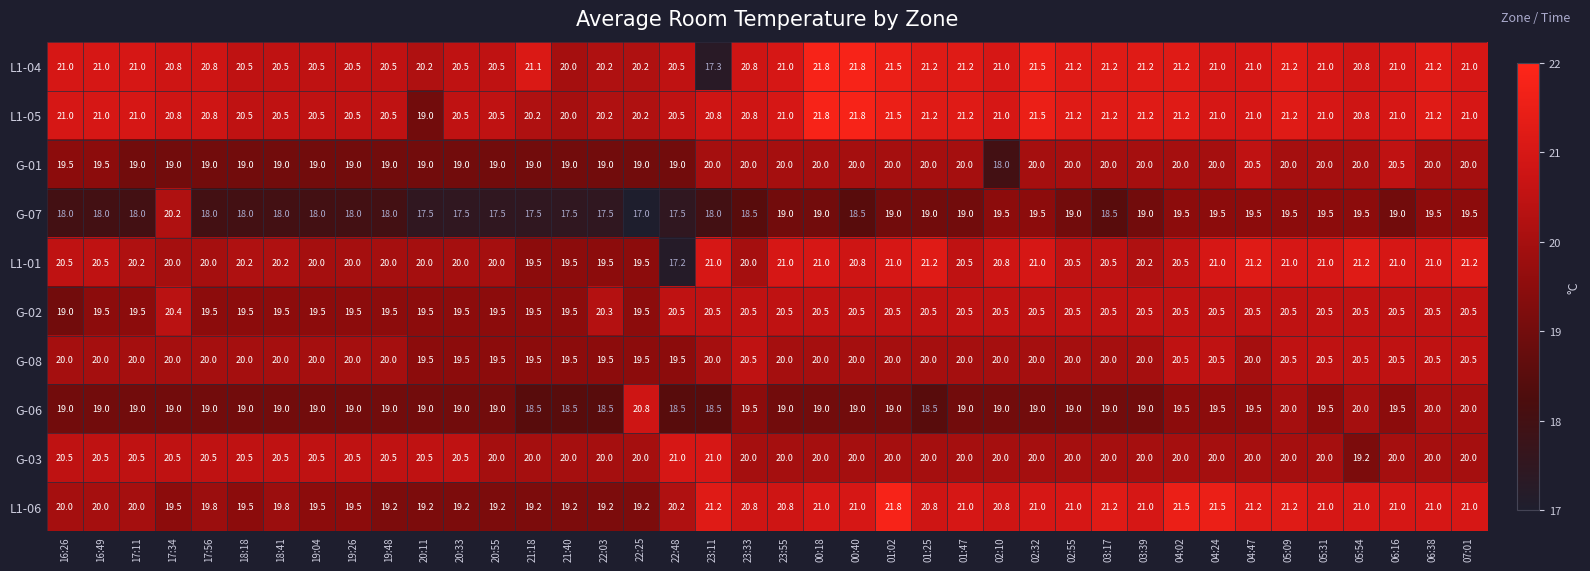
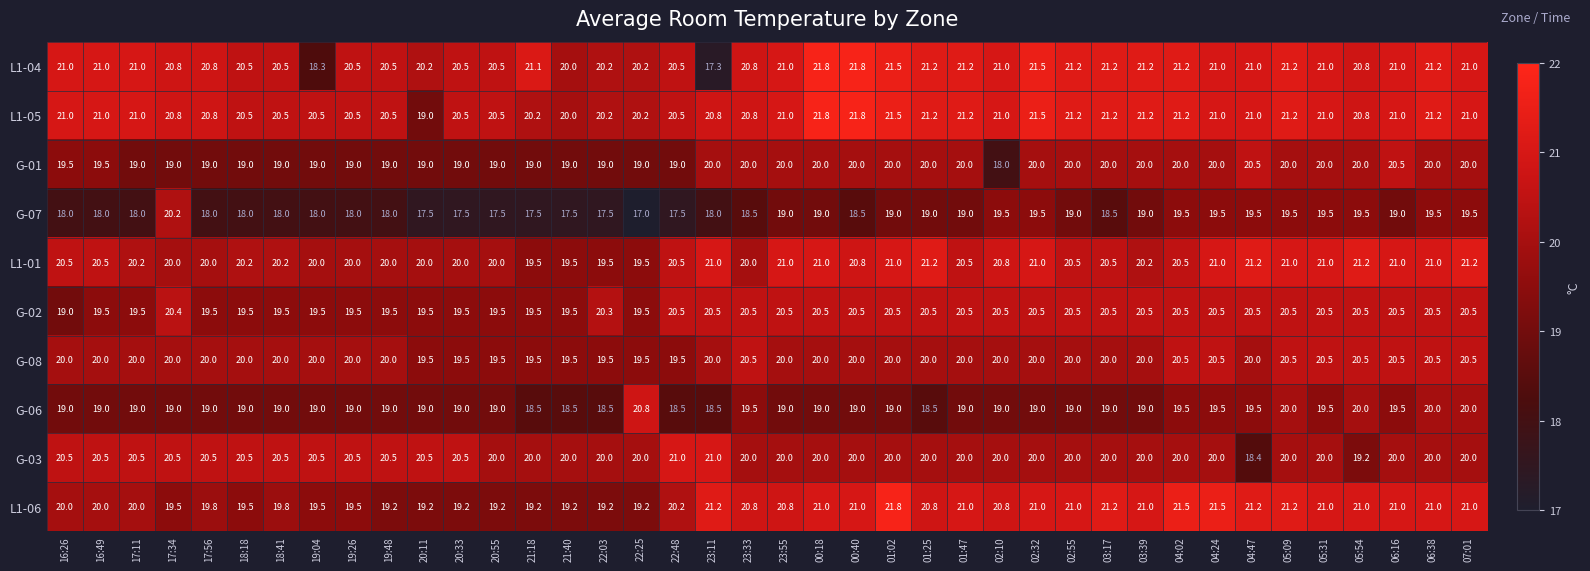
  {
    "L1-04": {
      "16:26": 21.0,
      "16:49": 21.0,
      "17:11": 21.0,
      "17:34": 20.8,
      "17:56": 20.8,
      "18:18": 20.5,
      "18:41": 20.5,
-     "19:04": 20.5,
+     "19:04": 18.3,
      "19:26": 20.5,
      "19:48": 20.5,
      "20:11": 20.2,
      "20:33": 20.5,
      "20:55": 20.5,
      "21:18": 21.1,
      "21:40": 20.0,
      "22:03": 20.2,
      "22:25": 20.2,
      "22:48": 20.5,
      "23:11": 17.3,
      "23:33": 20.8,
      "23:55": 21.0,
      "00:18": 21.8,
      "00:40": 21.8,
      "01:02": 21.5,
      "01:25": 21.2,
      "01:47": 21.2,
      "02:10": 21.0,
      "02:32": 21.5,
      "02:55": 21.2,
      "03:17": 21.2,
      "03:39": 21.2,
      "04:02": 21.2,
      "04:24": 21.0,
      "04:47": 21.0,
      "05:09": 21.2,
      "05:31": 21.0,
      "05:54": 20.8,
      "06:16": 21.0,
      "06:38": 21.2,
      "07:01": 21.0
    },
    "L1-01": {
      "16:26": 20.5,
      "16:49": 20.5,
      "17:11": 20.2,
      "17:34": 20.0,
      "17:56": 20.0,
      "18:18": 20.2,
      "18:41": 20.2,
      "19:04": 20.0,
      "19:26": 20.0,
      "19:48": 20.0,
      "20:11": 20.0,
      "20:33": 20.0,
      "20:55": 20.0,
      "21:18": 19.5,
      "21:40": 19.5,
      "22:03": 19.5,
      "22:25": 19.5,
-     "22:48": 17.2,
+     "22:48": 20.5,
      "23:11": 21.0,
      "23:33": 20.0,
      "23:55": 21.0,
      "00:18": 21.0,
      "00:40": 20.8,
      "01:02": 21.0,
      "01:25": 21.2,
      "01:47": 20.5,
      "02:10": 20.8,
      "02:32": 21.0,
      "02:55": 20.5,
      "03:17": 20.5,
      "03:39": 20.2,
      "04:02": 20.5,
      "04:24": 21.0,
      "04:47": 21.2,
      "05:09": 21.0,
      "05:31": 21.0,
      "05:54": 21.2,
      "06:16": 21.0,
      "06:38": 21.0,
      "07:01": 21.2
    },
    "G-03": {
      "16:26": 20.5,
      "16:49": 20.5,
      "17:11": 20.5,
      "17:34": 20.5,
      "17:56": 20.5,
      "18:18": 20.5,
      "18:41": 20.5,
      "19:04": 20.5,
      "19:26": 20.5,
      "19:48": 20.5,
      "20:11": 20.5,
      "20:33": 20.5,
      "20:55": 20.0,
      "21:18": 20.0,
      "21:40": 20.0,
      "22:03": 20.0,
      "22:25": 20.0,
      "22:48": 21.0,
      "23:11": 21.0,
      "23:33": 20.0,
      "23:55": 20.0,
      "00:18": 20.0,
      "00:40": 20.0,
      "01:02": 20.0,
      "01:25": 20.0,
      "01:47": 20.0,
      "02:10": 20.0,
      "02:32": 20.0,
      "02:55": 20.0,
      "03:17": 20.0,
      "03:39": 20.0,
      "04:02": 20.0,
      "04:24": 20.0,
-     "04:47": 20.0,
+     "04:47": 18.4,
      "05:09": 20.0,
      "05:31": 20.0,
      "05:54": 19.2,
      "06:16": 20.0,
      "06:38": 20.0,
      "07:01": 20.0
    }
  }
